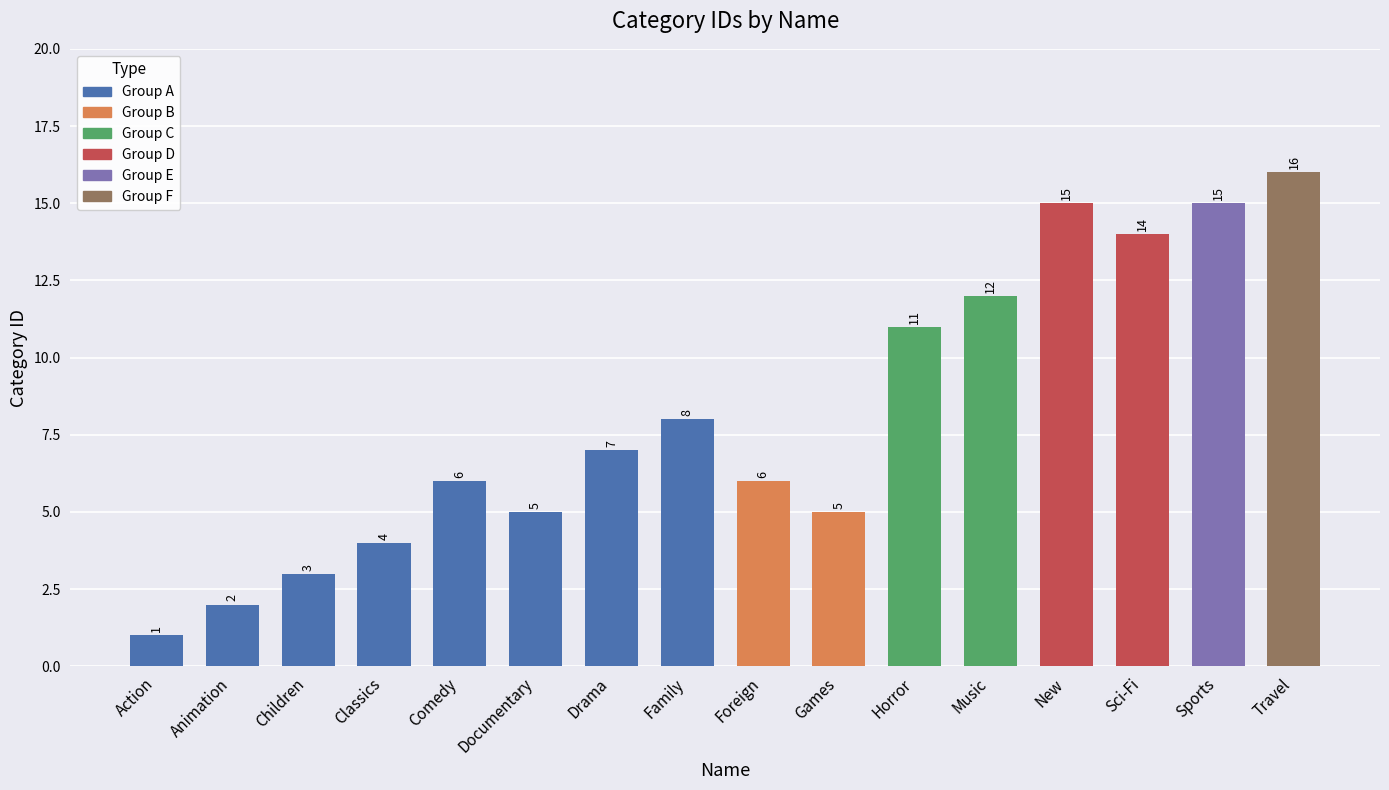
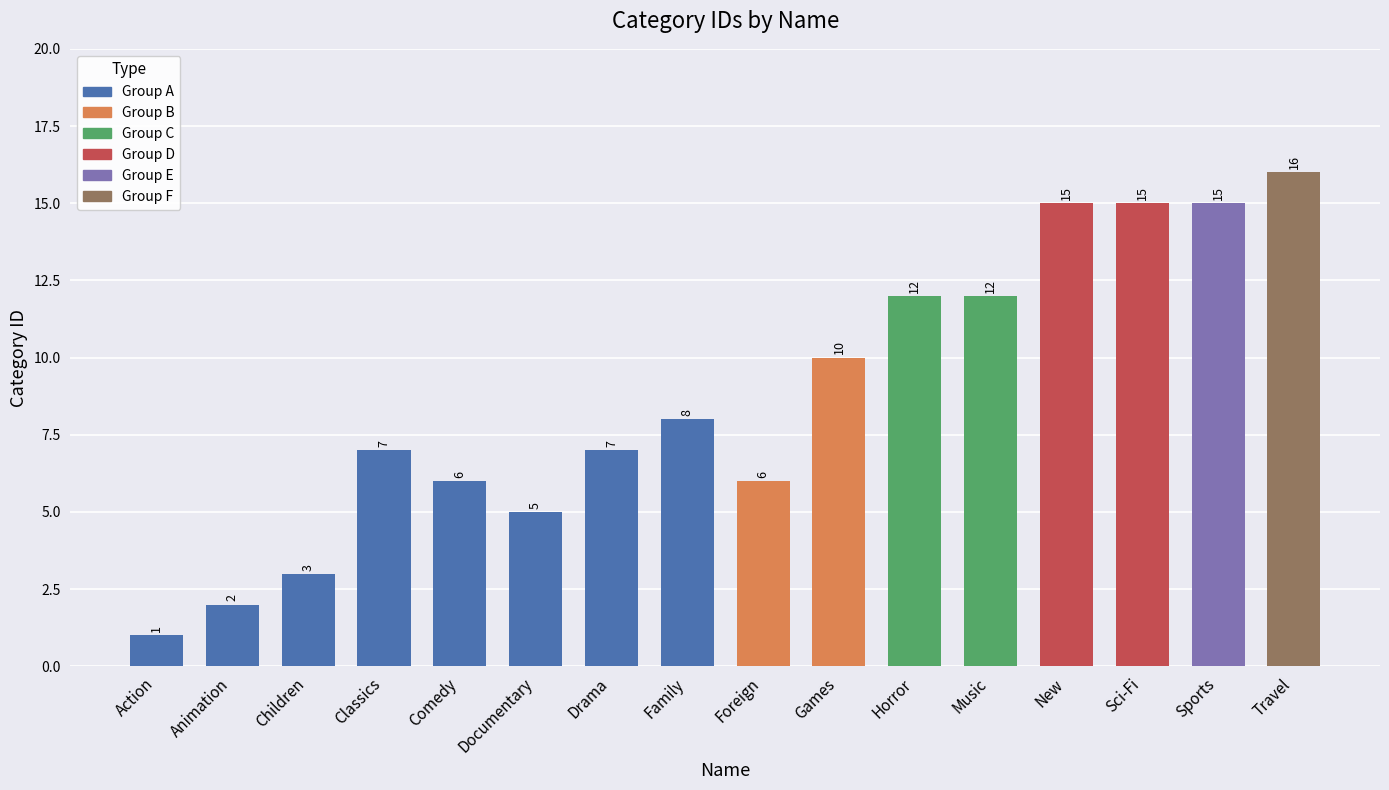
  {
    "Action": 1,
    "Animation": 2,
    "Children": 3,
-   "Classics": 4,
+   "Classics": 7,
    "Comedy": 6,
    "Documentary": 5,
    "Drama": 7,
    "Family": 8,
    "Foreign": 6,
-   "Games": 5,
-   "Horror": 11,
+   "Games": 10,
+   "Horror": 12,
    "Music": 12,
    "New": 15,
-   "Sci-Fi": 14,
+   "Sci-Fi": 15,
    "Sports": 15,
    "Travel": 16
  }
